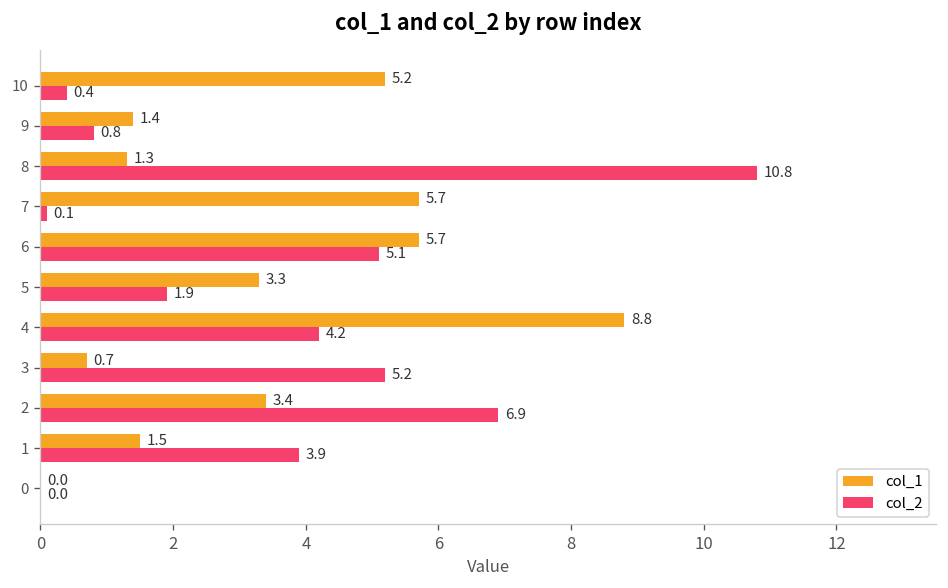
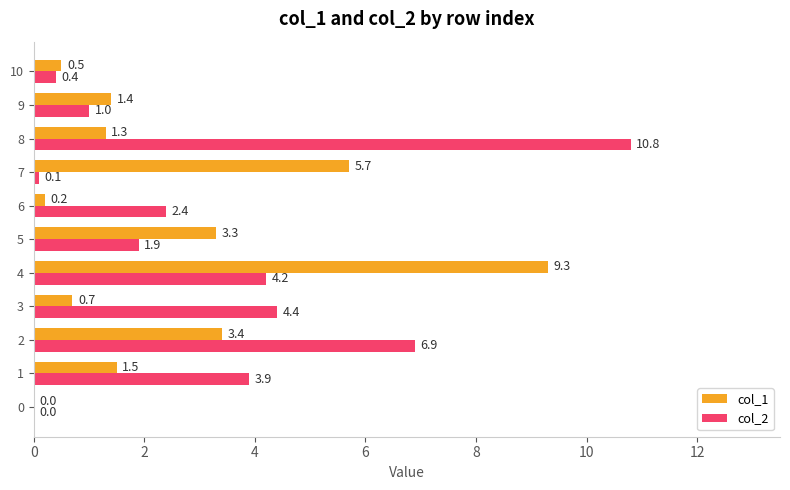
  {
    "col_1": {
-     "10": 5.2,
+     "10": 0.5,
      "9": 1.4,
      "8": 1.3,
      "7": 5.7,
-     "6": 5.7,
+     "6": 0.2,
      "5": 3.3,
-     "4": 8.8,
+     "4": 9.3,
      "3": 0.7,
      "2": 3.4,
      "1": 1.5,
      "0": 0.0
    },
    "col_2": {
      "10": 0.4,
-     "9": 0.8,
+     "9": 1.0,
      "8": 10.8,
      "7": 0.1,
-     "6": 5.1,
+     "6": 2.4,
      "5": 1.9,
      "4": 4.2,
-     "3": 5.2,
+     "3": 4.4,
      "2": 6.9,
      "1": 3.9,
      "0": 0.0
    }
  }
